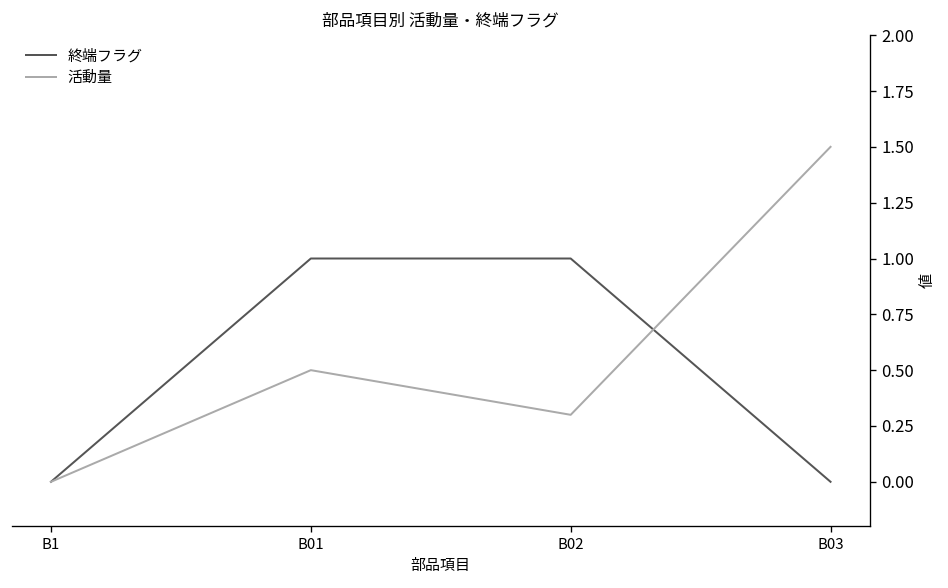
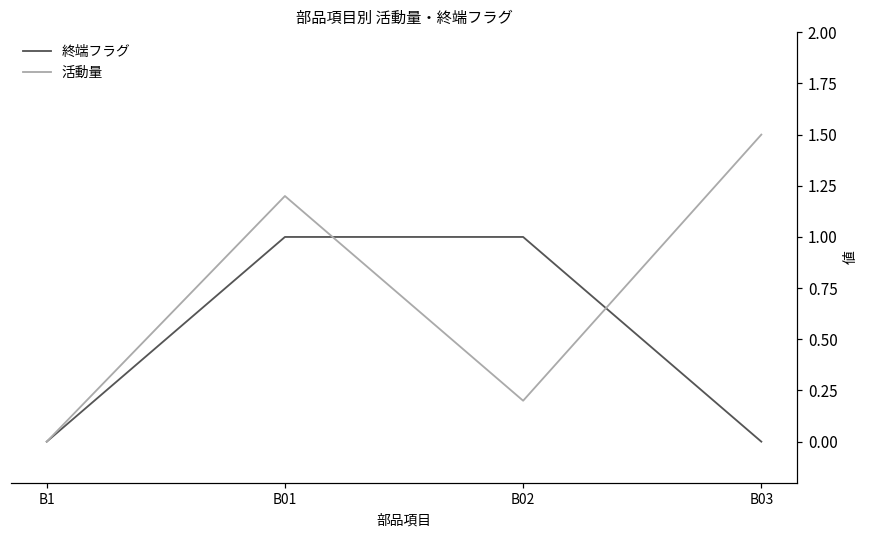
  {
    "終端フラグ": {
      "B01": 1.0,
      "B02": 1.0,
      "B03": 0.0
    },
    "活動量": {
-     "B01": 0.5,
-     "B02": 0.3,
+     "B01": 1.2,
+     "B02": 0.2,
      "B03": 1.5
    }
  }
